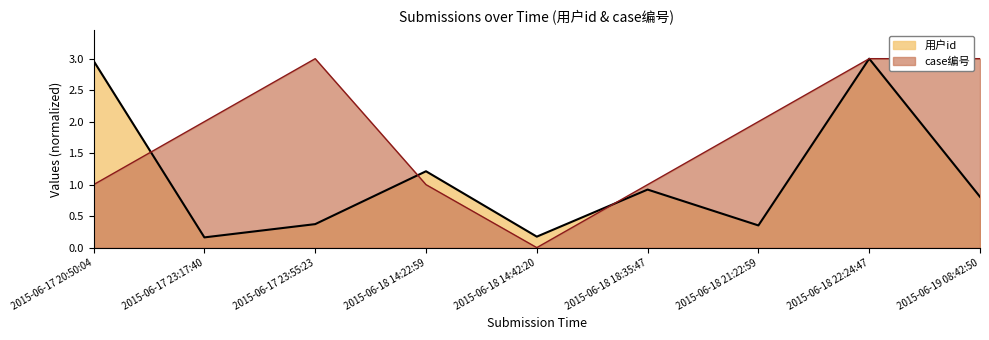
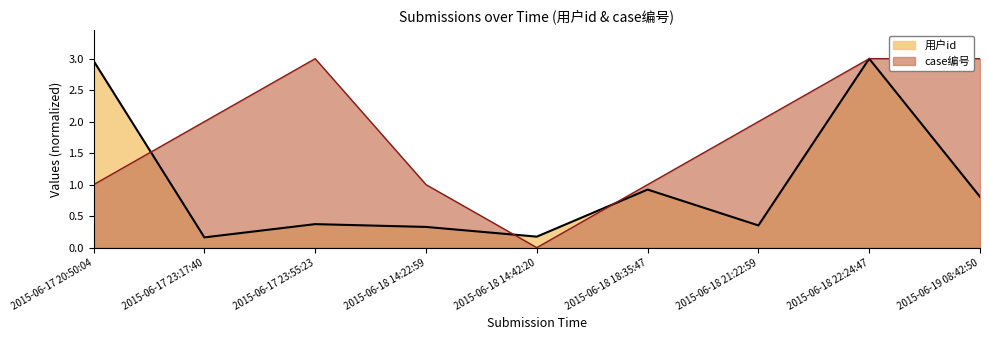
  {
    "用户id": {
      "2015-06-17 20:50:04": 3.0,
      "2015-06-17 23:17:40": 0.2,
      "2015-06-17 23:55:23": 0.4,
-     "2015-06-18 14:22:59": 1.2,
+     "2015-06-18 14:22:59": 0.3,
      "2015-06-18 14:42:20": 0.2,
      "2015-06-18 18:35:47": 0.9,
      "2015-06-18 21:22:59": 0.4,
      "2015-06-19 08:42:50": 0.8
    },
    "case编号": {
      "2015-06-17 20:50:04": 1.0,
      "2015-06-17 23:17:40": 2.0,
      "2015-06-17 23:55:23": 3.0,
      "2015-06-18 14:22:59": 1.0,
      "2015-06-18 14:42:20": 0.0,
      "2015-06-18 18:35:47": 1.0,
      "2015-06-18 21:22:59": 2.0,
      "2015-06-19 08:42:50": 3.0
    }
  }
